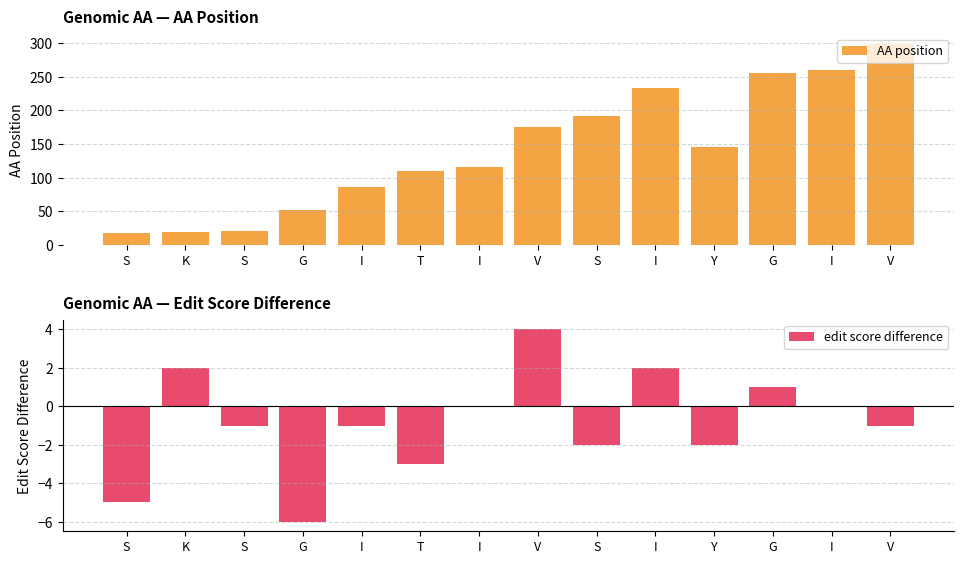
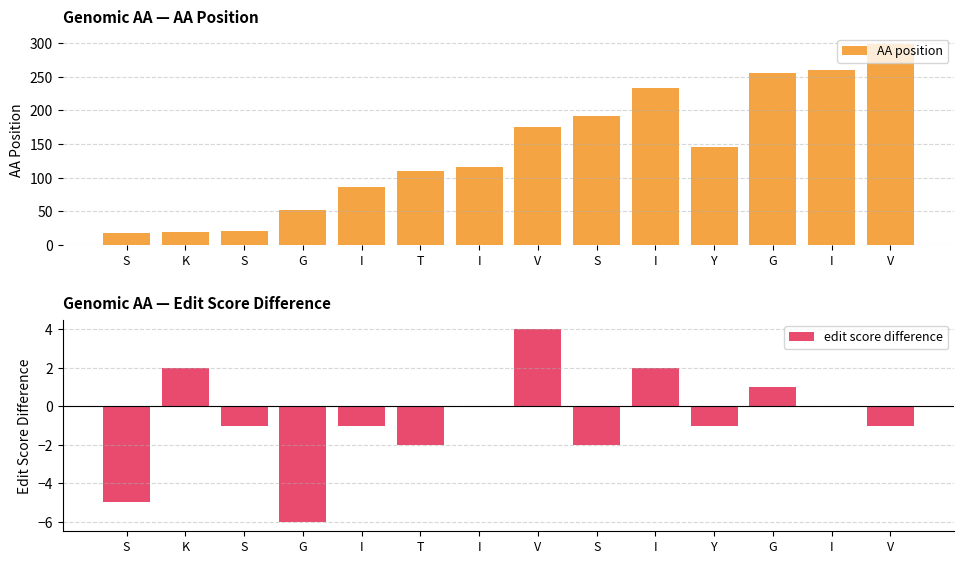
  {
    "Genomic AA — AA Position": {
      "K": 20,
      "T": 110,
      "Y": 150
    },
    "Genomic AA — Edit Score Difference": {
      "K": 2,
-     "T": -3,
-     "Y": -2
+     "T": -2,
+     "Y": -1
    }
  }
